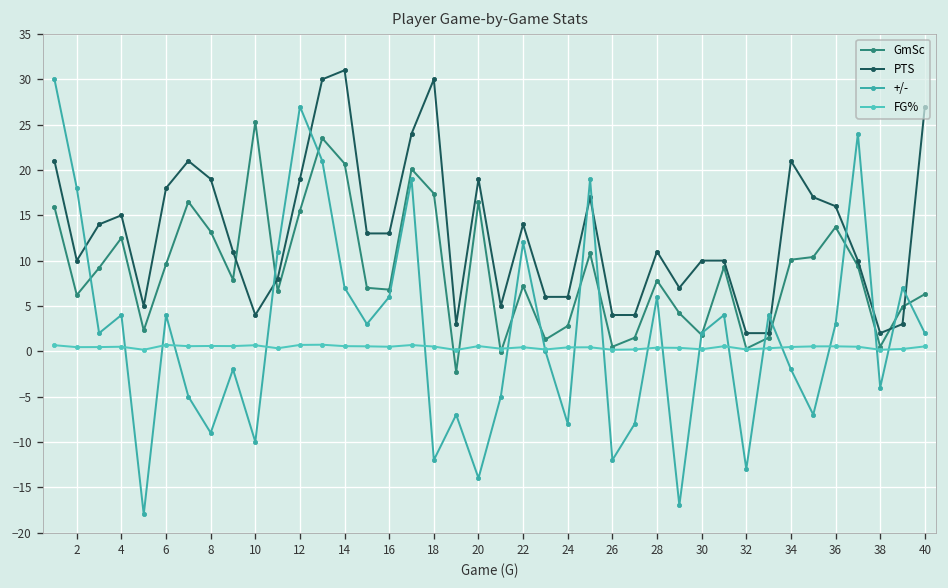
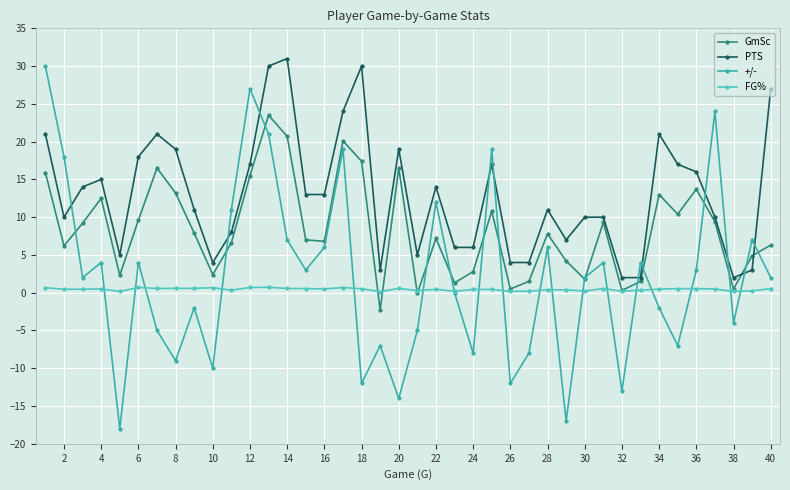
  {
    "GmSc": {
      "2": 6,
      "4": 13,
      "6": 10,
      "8": 13,
-     "10": 25,
+     "10": 2,
      "12": 16,
      "14": 21,
      "16": 7,
      "18": 17,
      "20": 17,
      "22": 7,
      "24": 3,
      "26": 1,
      "28": 8,
-     "34": 10,
+     "34": 13,
      "36": 14,
      "38": 1,
      "40": 6
    },
    "PTS": {
      "2": 10,
      "4": 15,
      "6": 18,
      "8": 19,
      "10": 4,
-     "12": 19,
+     "12": 17,
      "14": 31,
      "16": 13,
      "18": 30,
      "20": 19,
      "22": 14,
      "24": 6,
      "26": 4,
      "28": 11,
      "30": 10,
      "32": 2,
      "34": 21,
      "36": 16,
      "38": 2
    }
  }
